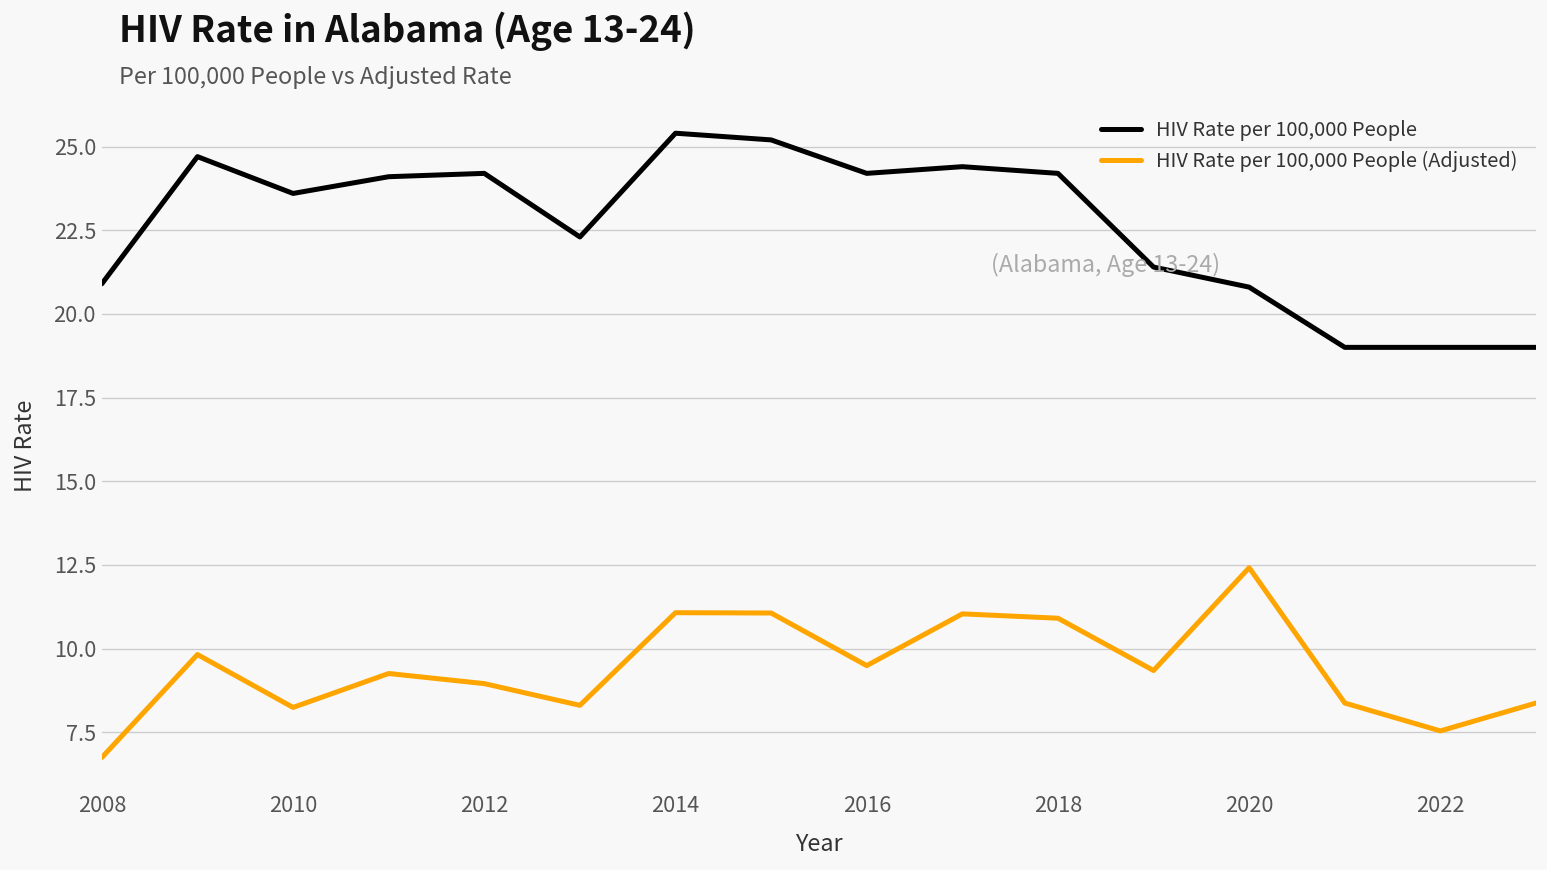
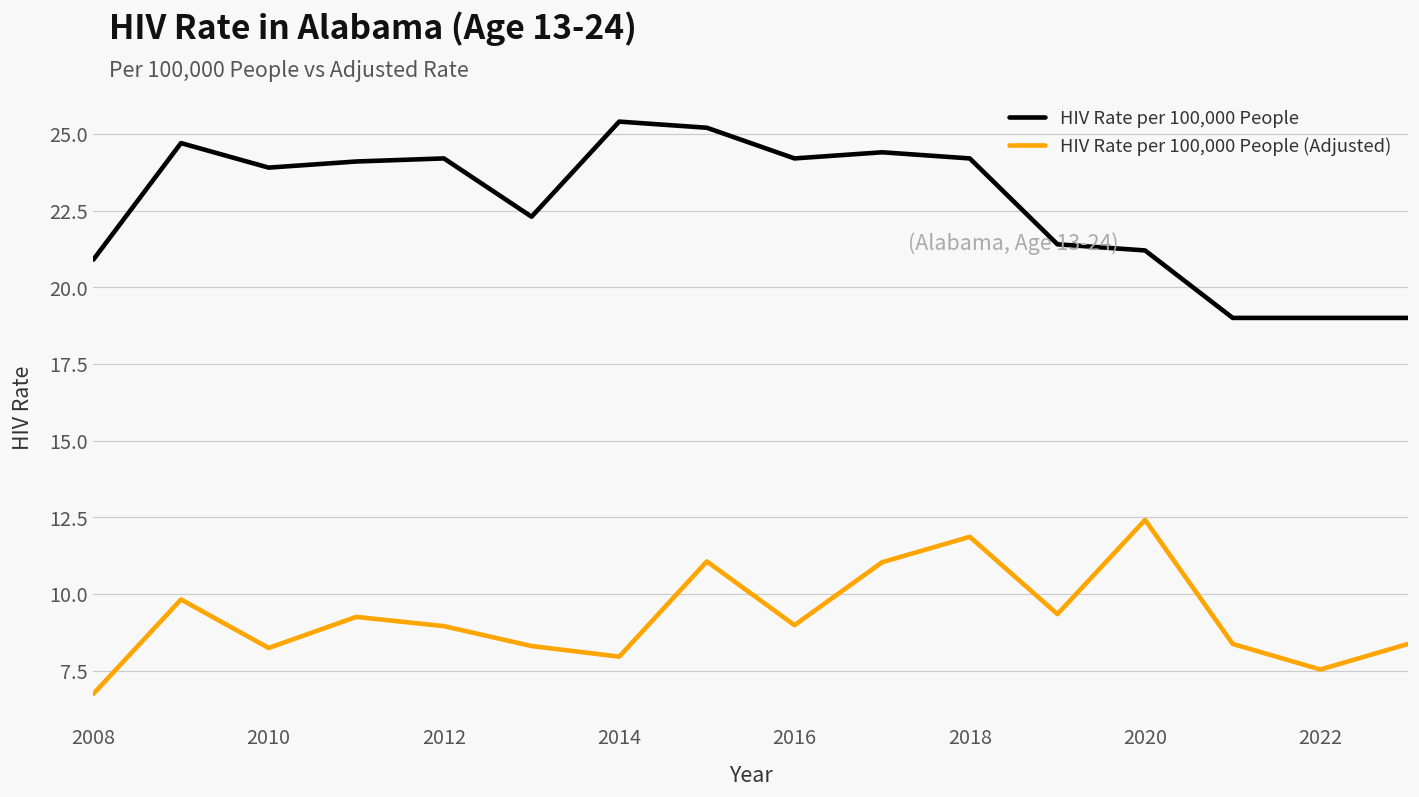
  {
    "HIV Rate per 100,000 People": {
      "2008": 20.9,
-     "2010": 23.6,
+     "2010": 23.9,
      "2012": 24.2,
      "2014": 25.4,
      "2016": 24.2,
      "2018": 24.2,
-     "2020": 20.8,
+     "2020": 21.2,
      "2022": 19.0
    },
    "HIV Rate per 100,000 People (Adjusted)": {
      "2008": 6.7,
      "2010": 8.2,
      "2012": 9.0,
-     "2014": 11.1,
-     "2016": 9.5,
-     "2018": 10.9,
+     "2014": 8.0,
+     "2016": 9.0,
+     "2018": 11.9,
      "2020": 12.4,
      "2022": 7.5
    }
  }
